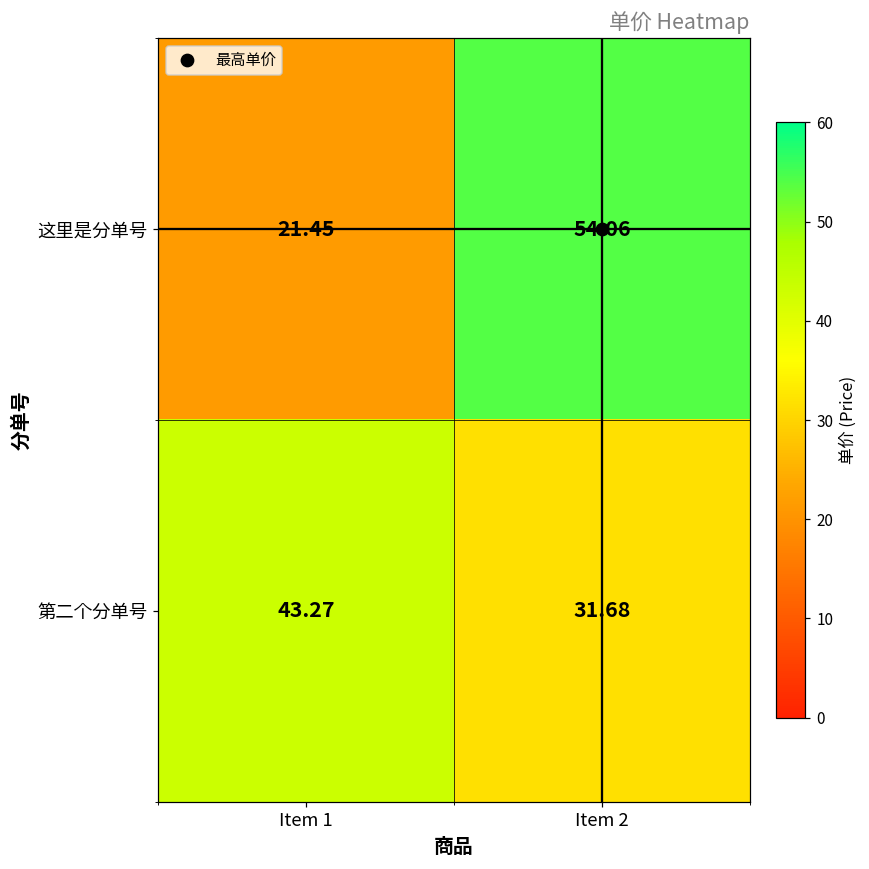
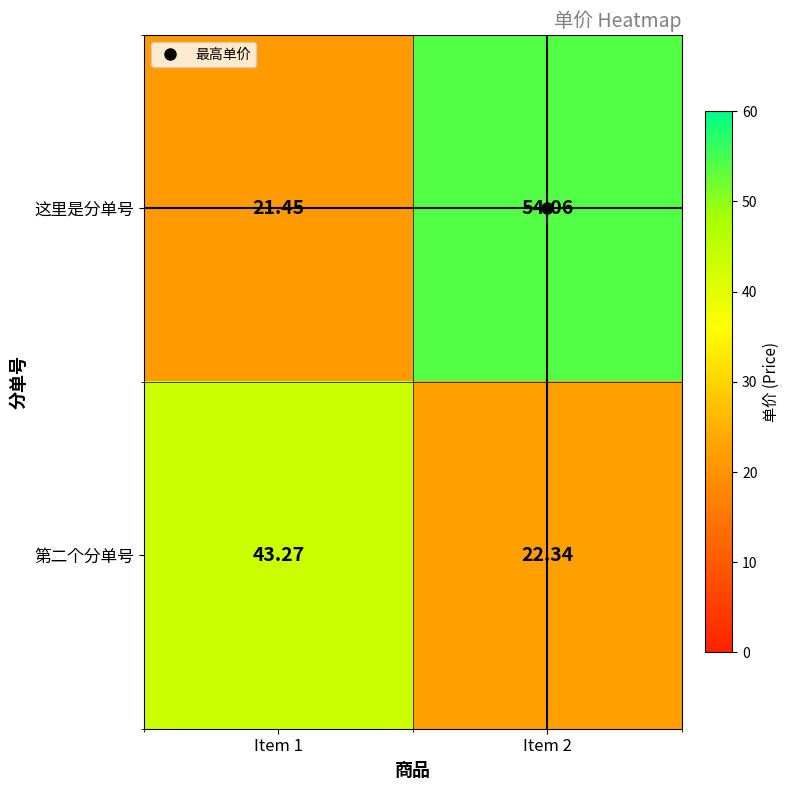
  {
    "这里是分单号": {
      "Item 1": 21.45
    },
    "第二个分单号": {
      "Item 1": 43.27,
-     "Item 2": 31.68
+     "Item 2": 22.34
    }
  }
